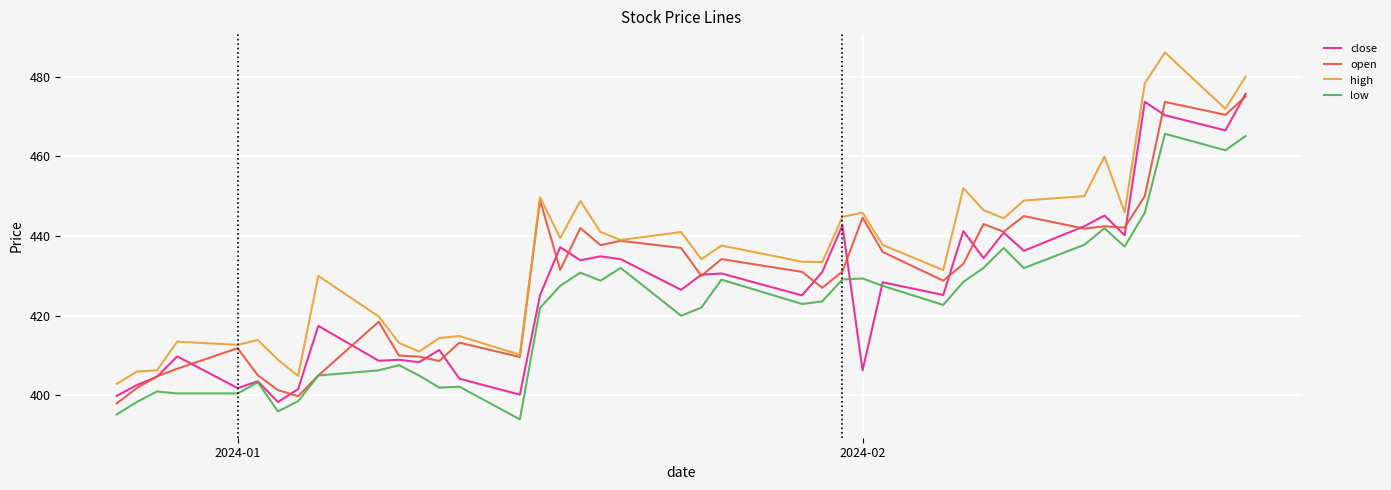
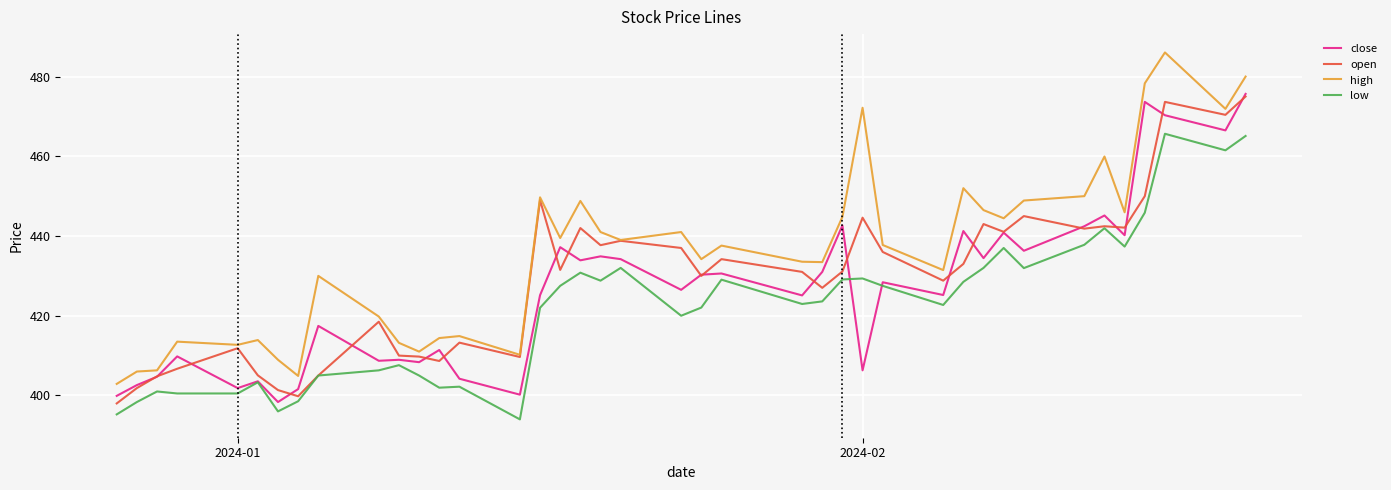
  {
    "close": {
      "2024-01": 402,
      "2024-02": 406
    },
    "open": {
      "2024-01": 412,
      "2024-02": 445
    },
    "high": {
      "2024-01": 413,
-     "2024-02": 446
+     "2024-02": 472
    },
    "low": {
      "2024-01": 401,
      "2024-02": 429
    }
  }
